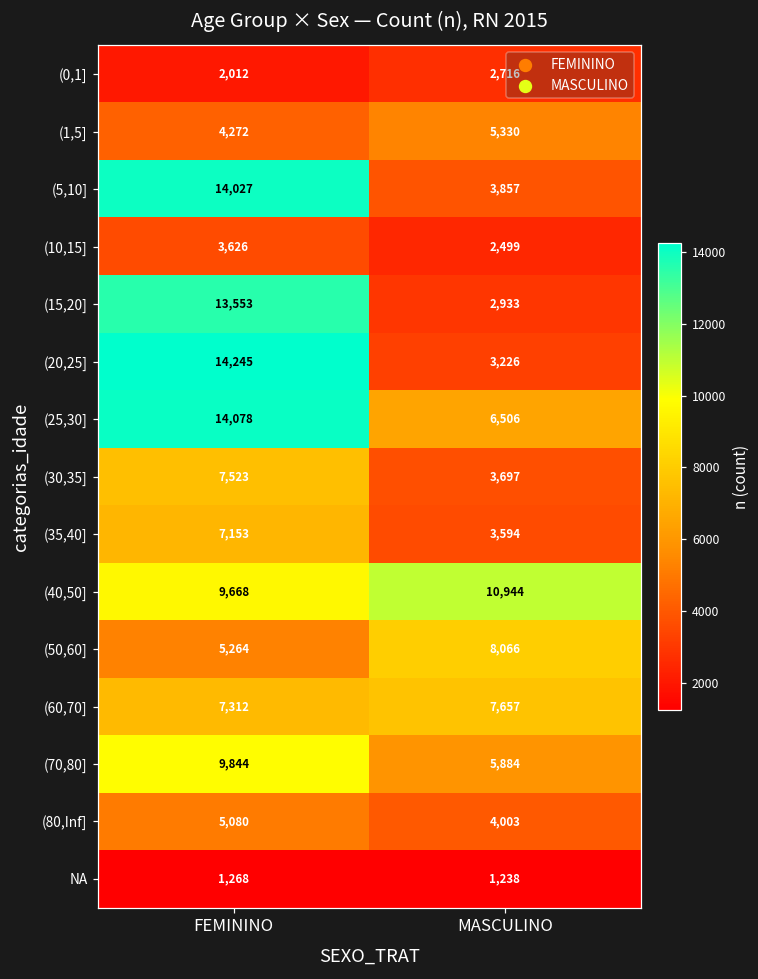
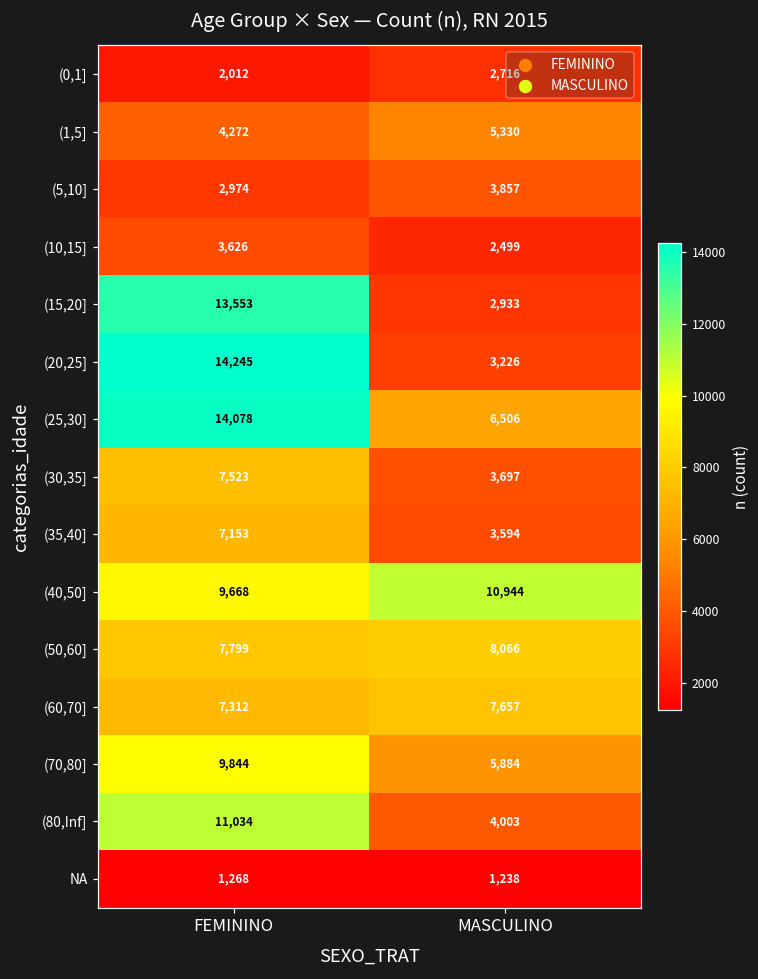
  {
    "(0,1]": {
      "FEMININO": "2,012"
    },
    "(1,5]": {
      "FEMININO": "4,272",
      "MASCULINO": "5,330"
    },
    "(5,10]": {
-     "FEMININO": "14,027",
+     "FEMININO": "2,974",
      "MASCULINO": "3,857"
    },
    "(10,15]": {
      "FEMININO": "3,626",
      "MASCULINO": "2,499"
    },
    "(15,20]": {
      "FEMININO": "13,553",
      "MASCULINO": "2,933"
    },
    "(20,25]": {
      "FEMININO": "14,245",
      "MASCULINO": "3,226"
    },
    "(25,30]": {
      "FEMININO": "14,078",
      "MASCULINO": "6,506"
    },
    "(30,35]": {
      "FEMININO": "7,523",
      "MASCULINO": "3,697"
    },
    "(35,40]": {
      "FEMININO": "7,153",
      "MASCULINO": "3,594"
    },
    "(40,50]": {
      "FEMININO": "9,668",
      "MASCULINO": "10,944"
    },
    "(50,60]": {
-     "FEMININO": "5,264",
+     "FEMININO": "7,799",
      "MASCULINO": "8,066"
    },
    "(60,70]": {
      "FEMININO": "7,312",
      "MASCULINO": "7,657"
    },
    "(70,80]": {
      "FEMININO": "9,844",
      "MASCULINO": "5,884"
    },
    "(80,Inf]": {
-     "FEMININO": "5,080",
+     "FEMININO": "11,034",
      "MASCULINO": "4,003"
    },
    "NA": {
      "FEMININO": "1,268",
      "MASCULINO": "1,238"
    }
  }
